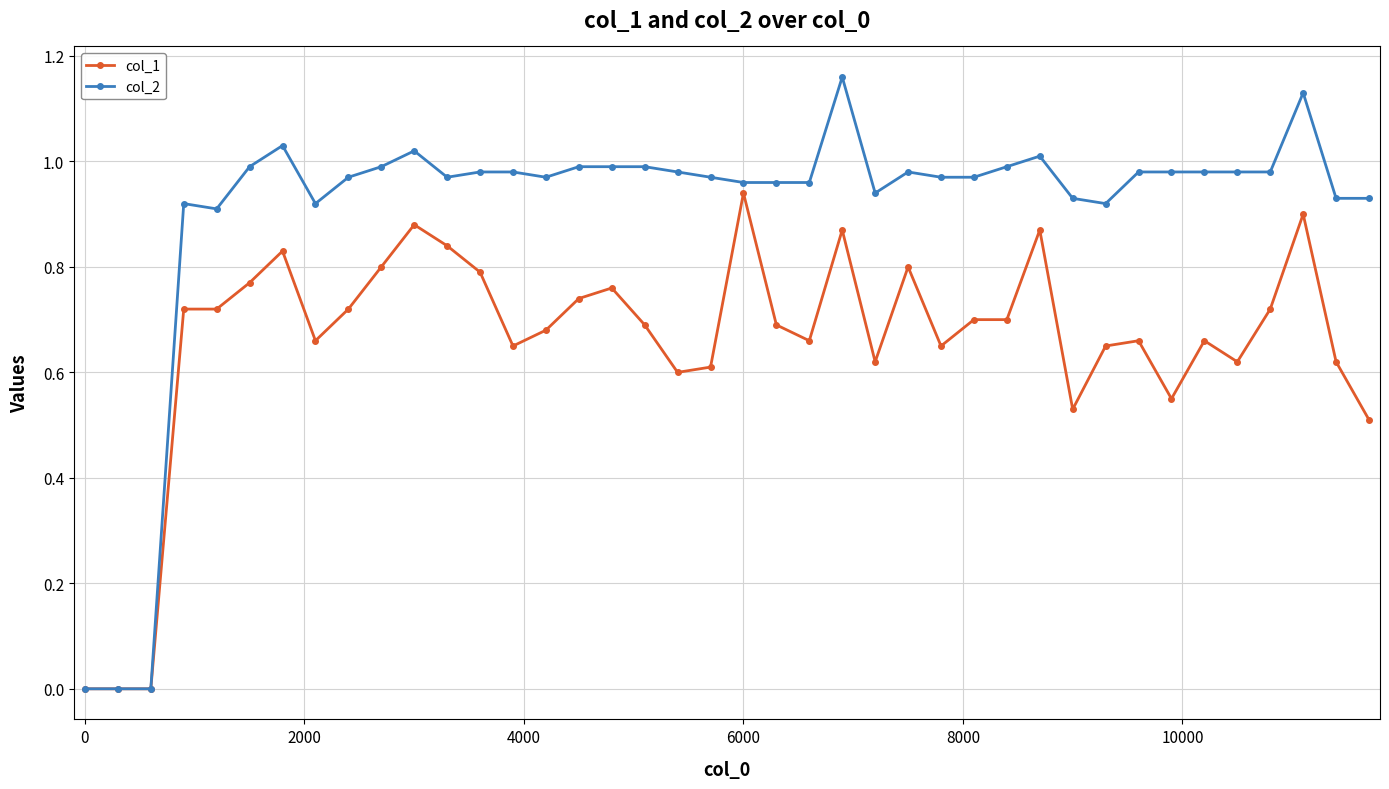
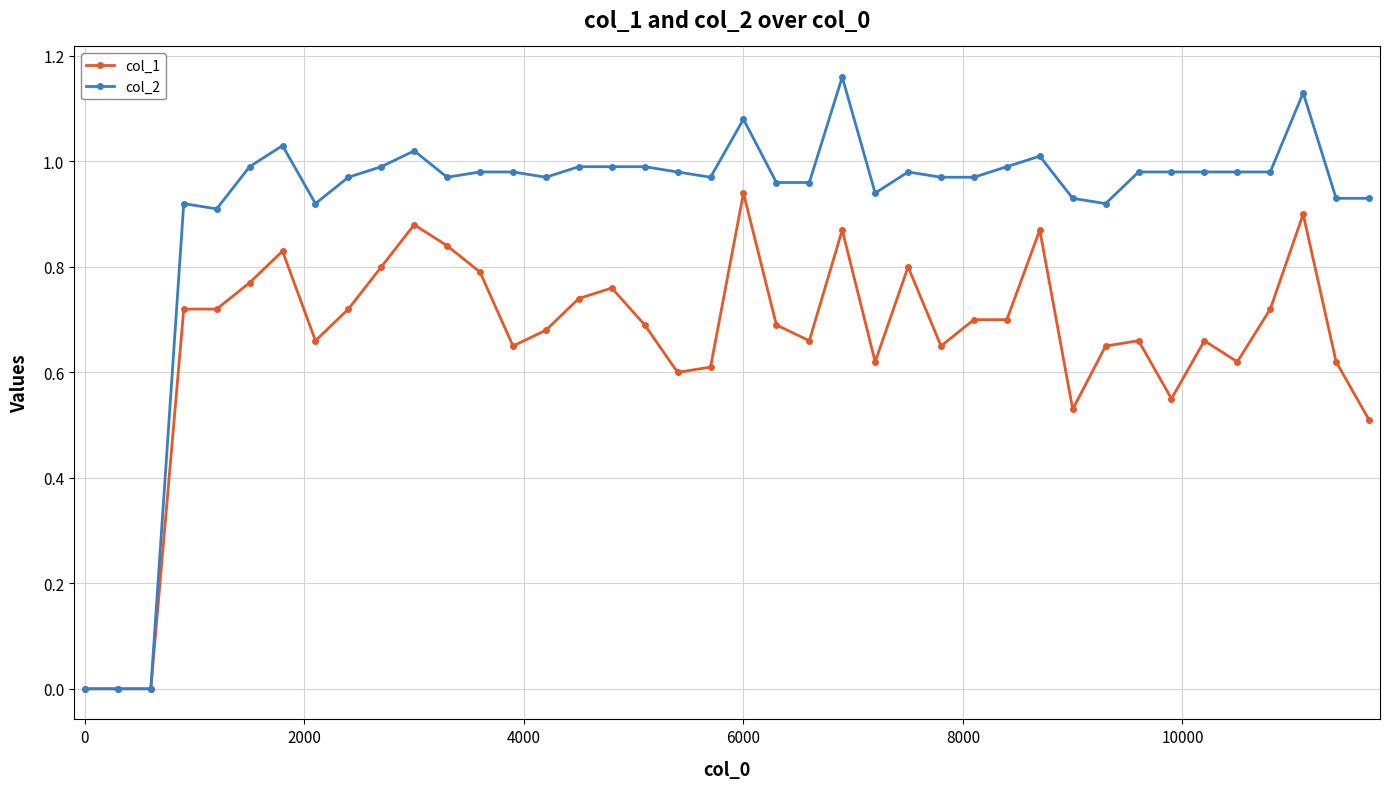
  {
    "col_1": {
      "6000": 0.94
    },
    "col_2": {
-     "6000": 0.96
+     "6000": 1.08
    }
  }
